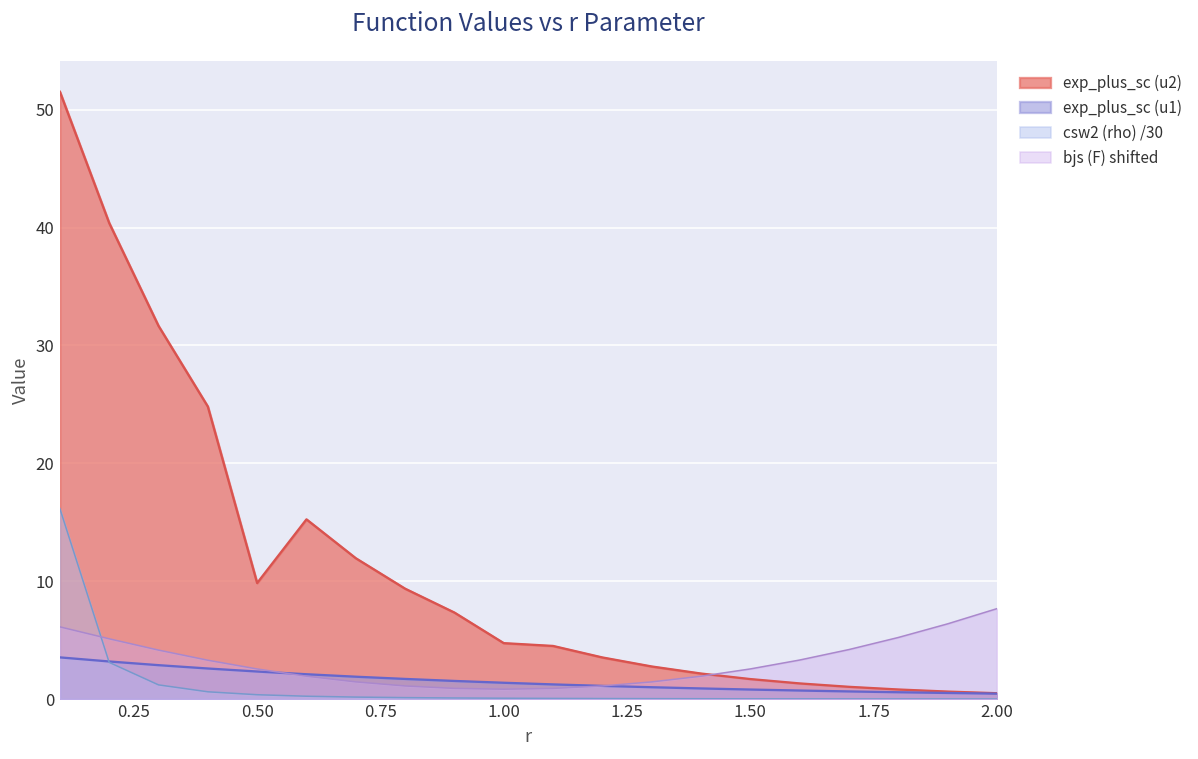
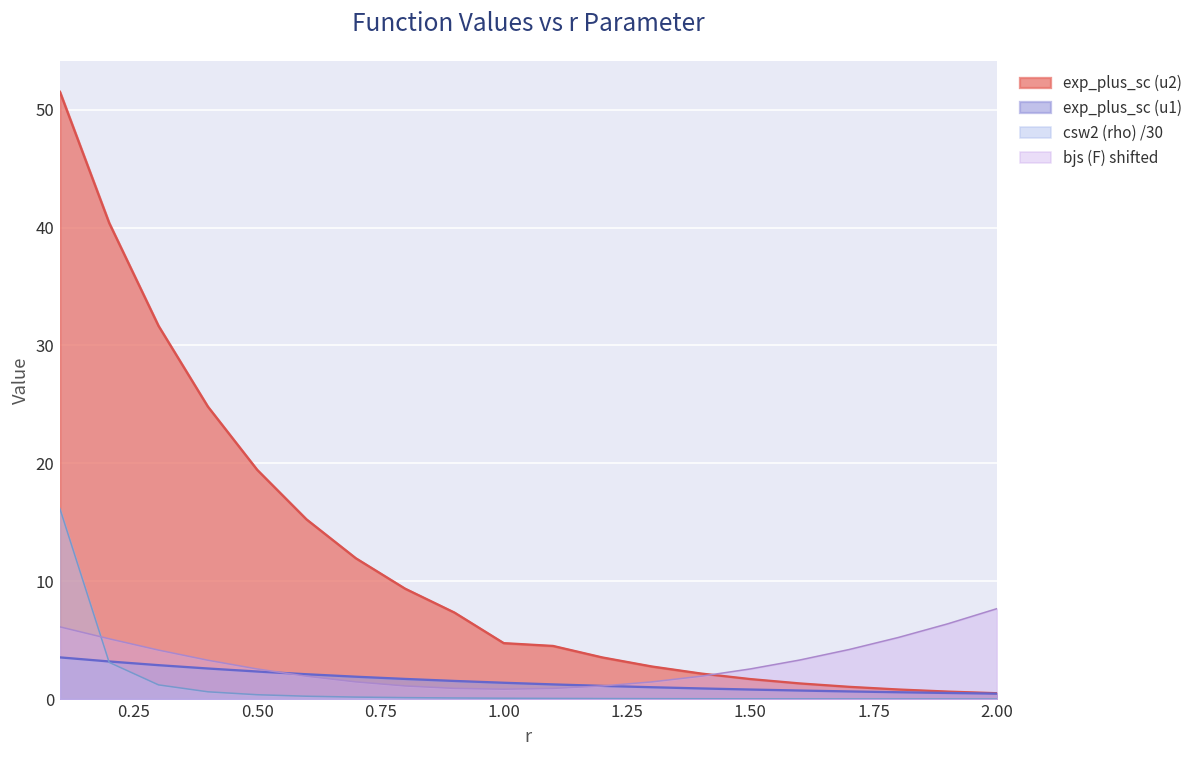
  {
    "exp_plus_sc (u2)": {
-     "0.50": 9.8,
+     "0.50": 19.5,
      "1.00": 4.8,
      "1.50": 1.7
    }
  }
